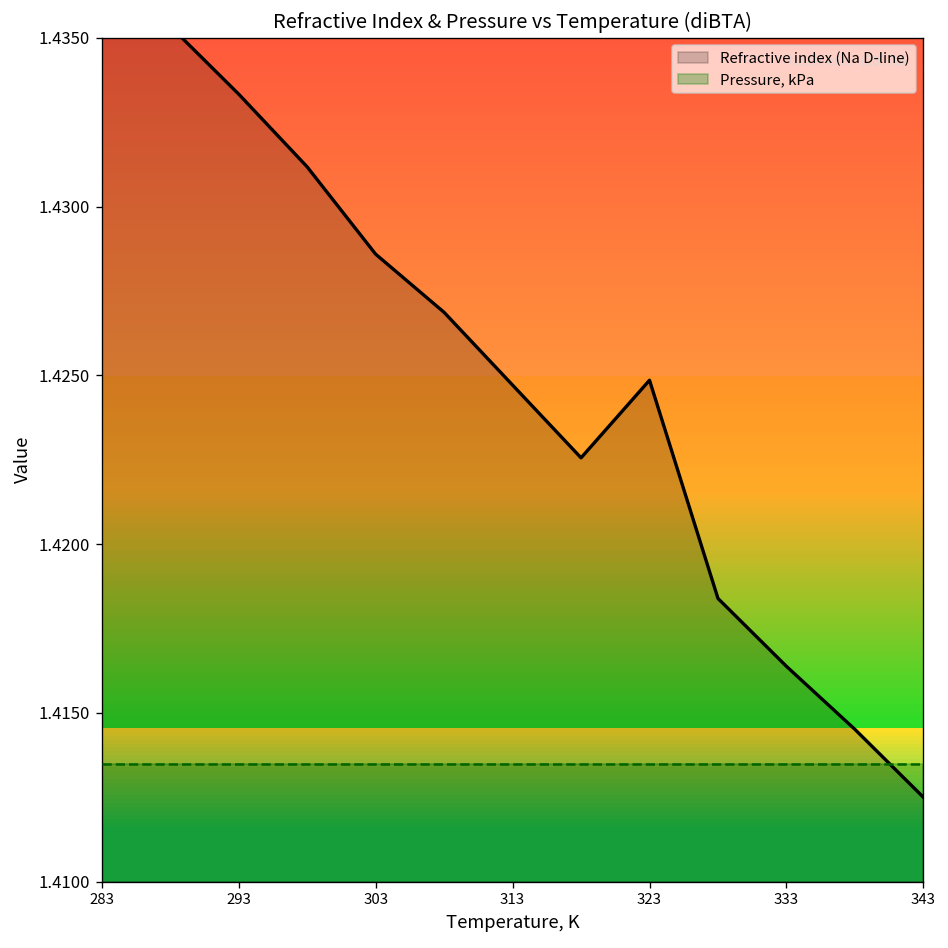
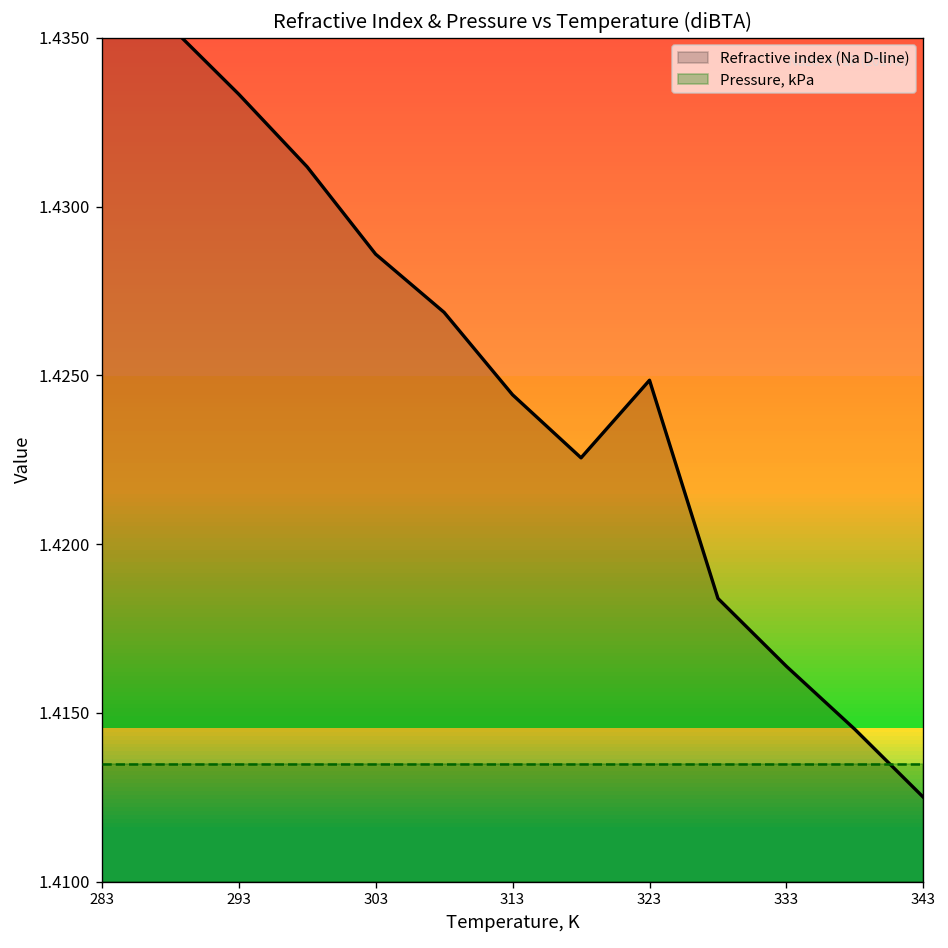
  {
    "Refractive index (Na D-line)": {
      "293": 1.4333,
      "303": 1.4286,
-     "313": 1.4247,
+     "313": 1.4244,
      "323": 1.4249,
      "333": 1.4164,
      "343": 1.4125
    },
    "Pressure, kPa": {
      "283": 1.4135,
      "293": 1.4135,
      "303": 1.4135,
      "313": 1.4135,
      "323": 1.4135,
      "333": 1.4135,
      "343": 1.4135
    }
  }
